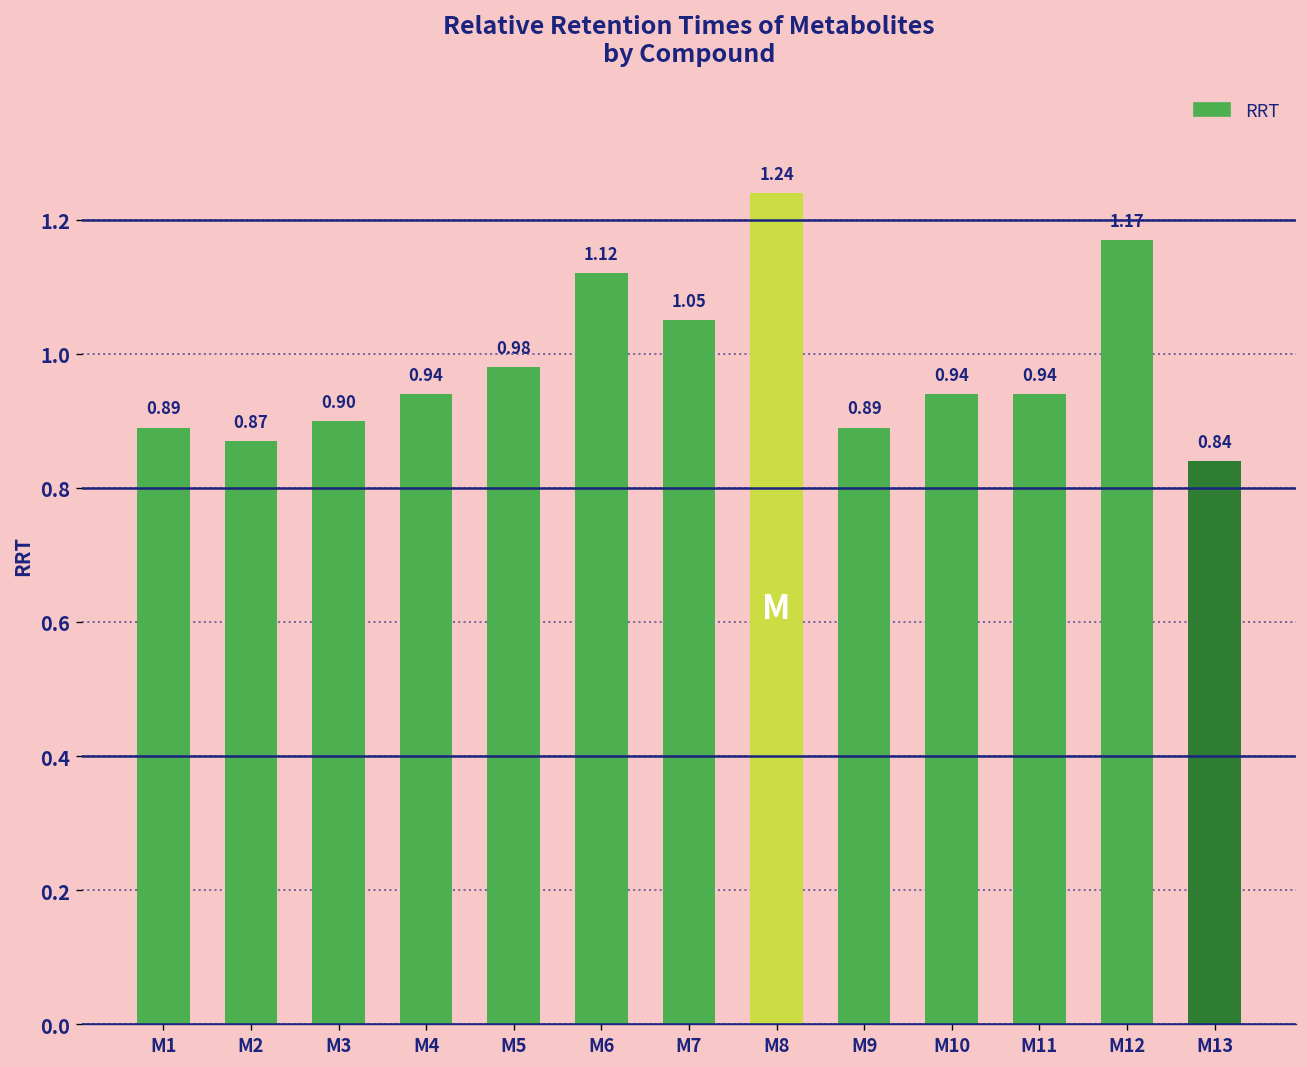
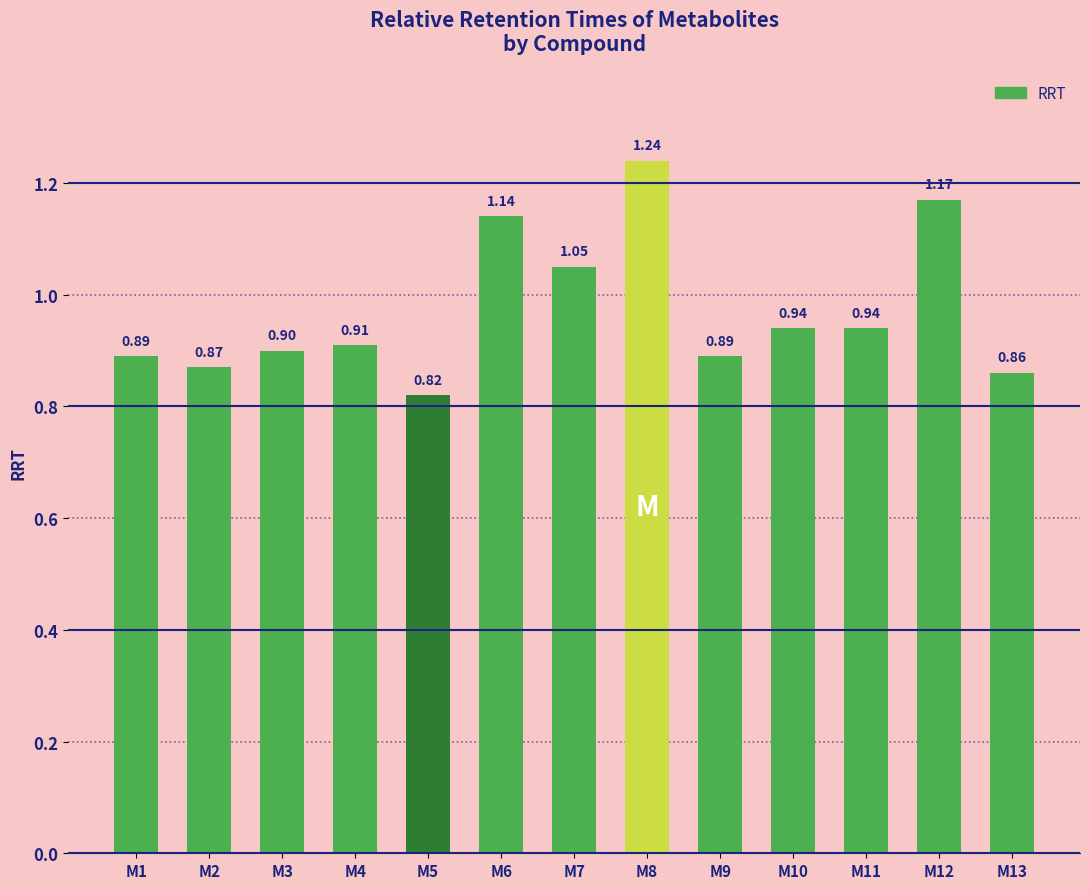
  {
    "M1": 0.89,
    "M2": 0.87,
    "M3": 0.90,
-   "M4": 0.94,
-   "M5": 0.98,
-   "M6": 1.12,
+   "M4": 0.91,
+   "M5": 0.82,
+   "M6": 1.14,
    "M7": 1.05,
    "M8": 1.24,
    "M9": 0.89,
    "M10": 0.94,
    "M11": 0.94,
    "M12": 1.17,
-   "M13": 0.84
+   "M13": 0.86
  }
